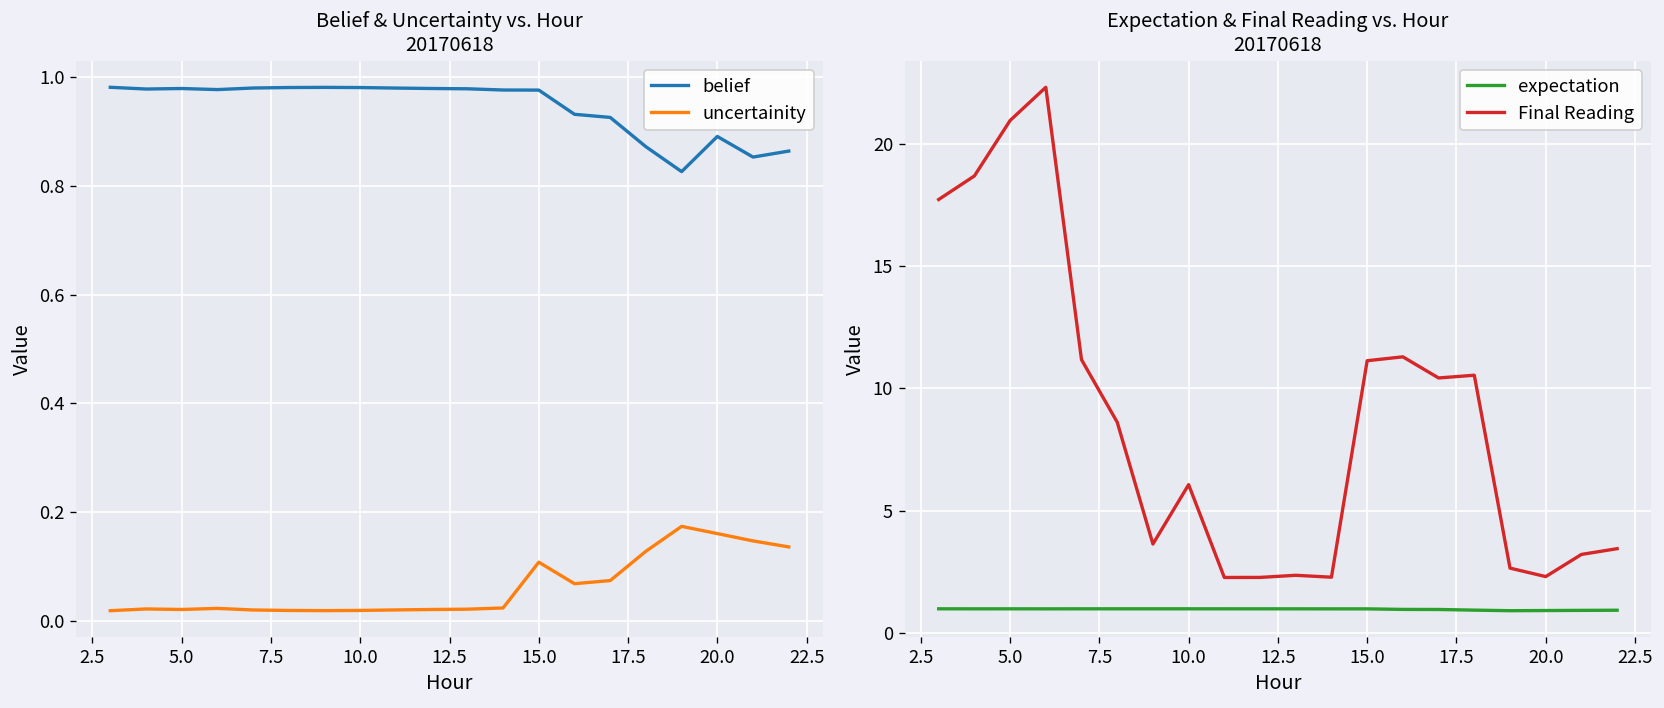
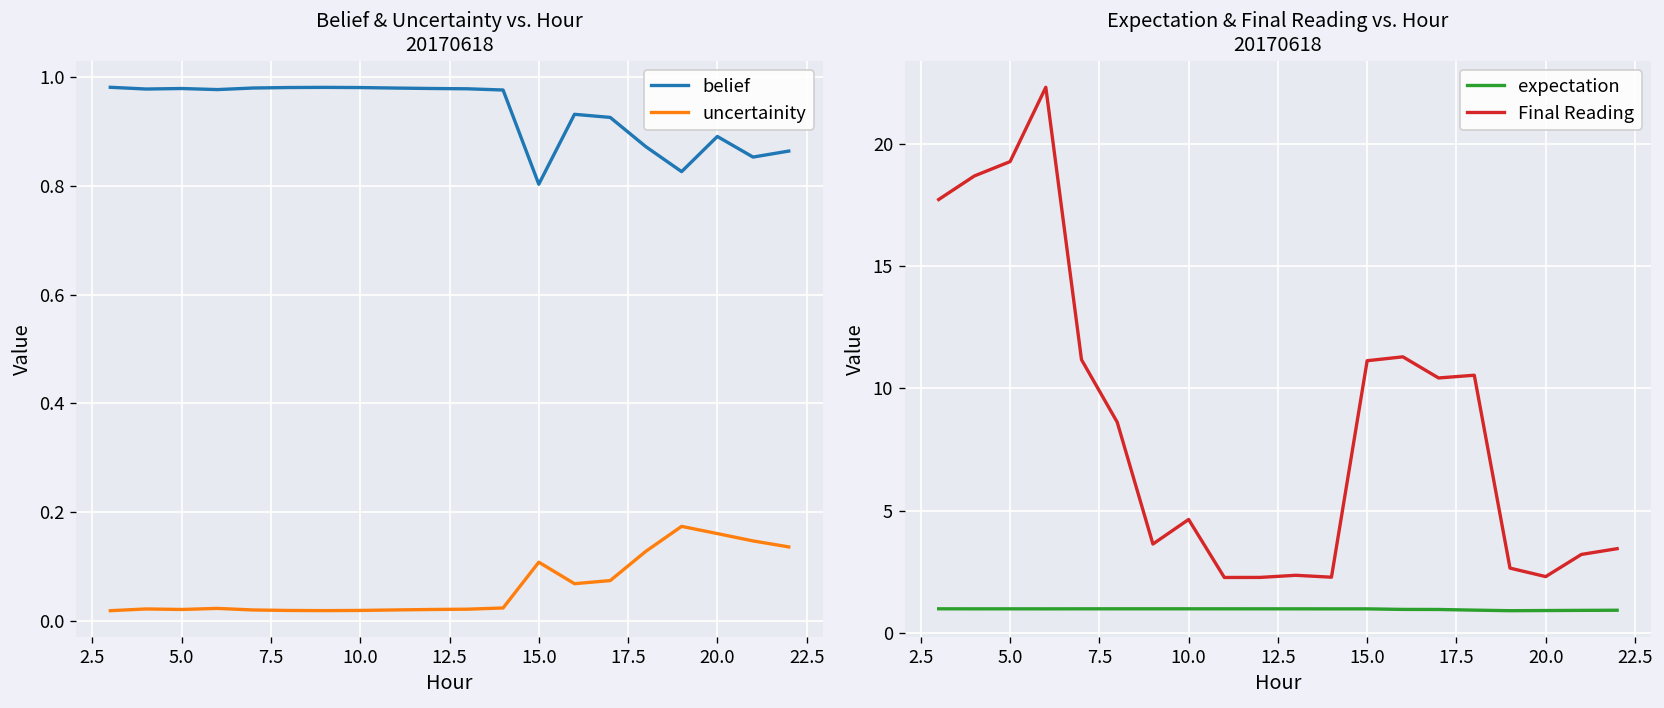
  {
    "Belief & Uncertainty vs. Hour 20170618": {
      "belief": {
        "5.0": 0.98,
        "10.0": 0.98,
-       "15.0": 0.98,
+       "15.0": 0.80,
        "20.0": 0.89
      },
      "uncertainity": {
        "5.0": 0.02,
        "10.0": 0.02,
        "15.0": 0.11,
        "20.0": 0.16
      }
    },
    "Expectation & Final Reading vs. Hour 20170618": {
      "expectation": {
        "5.0": 1.0,
        "10.0": 1.0,
        "15.0": 1.0,
        "20.0": 0.9
      },
      "Final Reading": {
-       "5.0": 21.0,
-       "10.0": 6.1,
+       "5.0": 19.3,
+       "10.0": 4.6,
        "15.0": 11.1,
        "20.0": 2.3
      }
    }
  }
